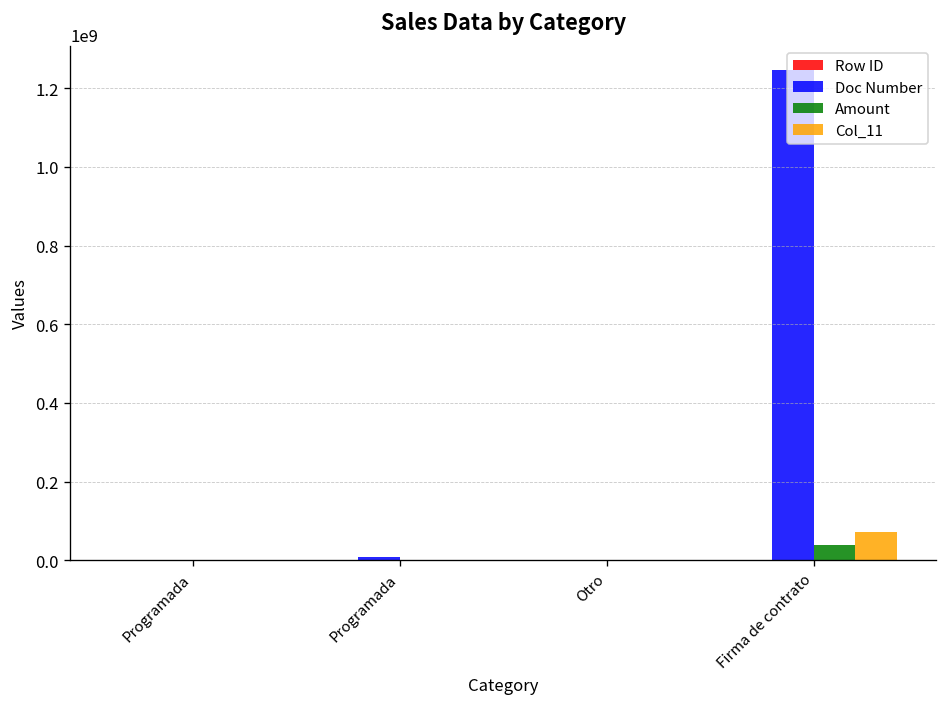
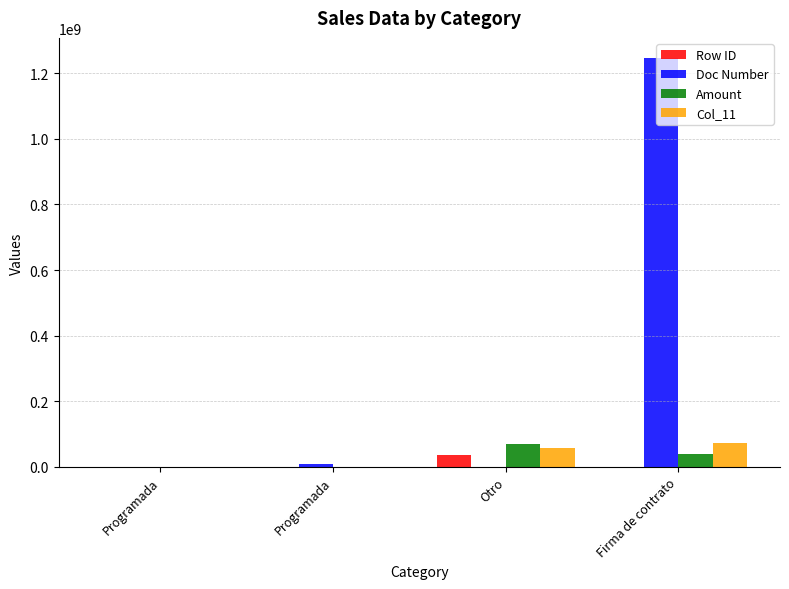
  {
    "Row ID": {
-     "Otro": 0
+     "Otro": 40000000
    },
    "Amount": {
-     "Otro": 0,
+     "Otro": 70000000,
      "Firma de contrato": 40000000
    },
    "Col_11": {
-     "Otro": 0,
+     "Otro": 60000000,
      "Firma de contrato": 70000000
    }
  }
